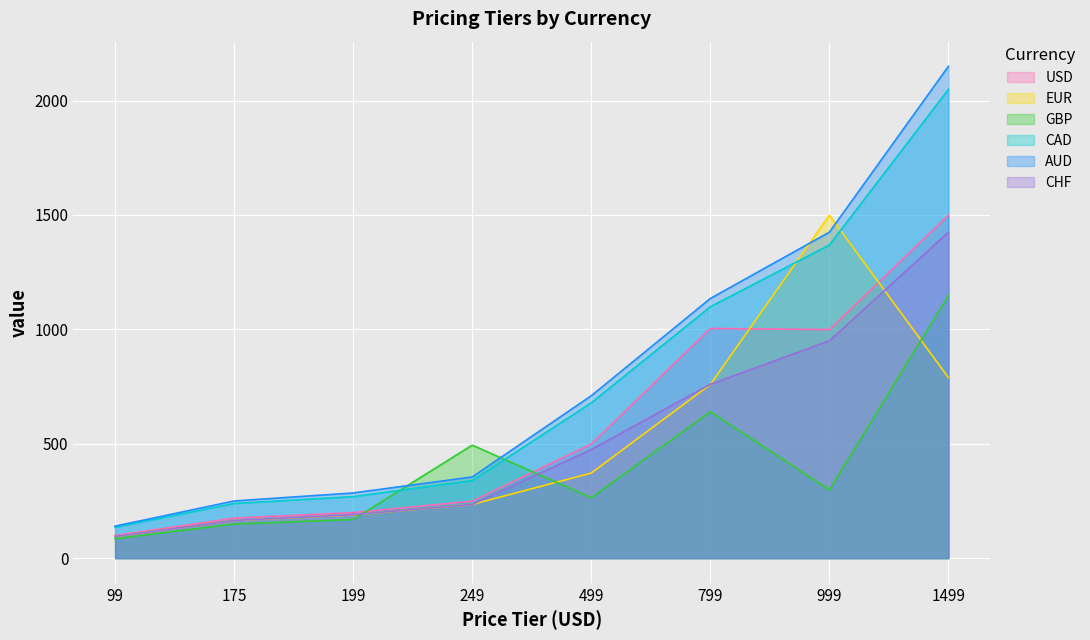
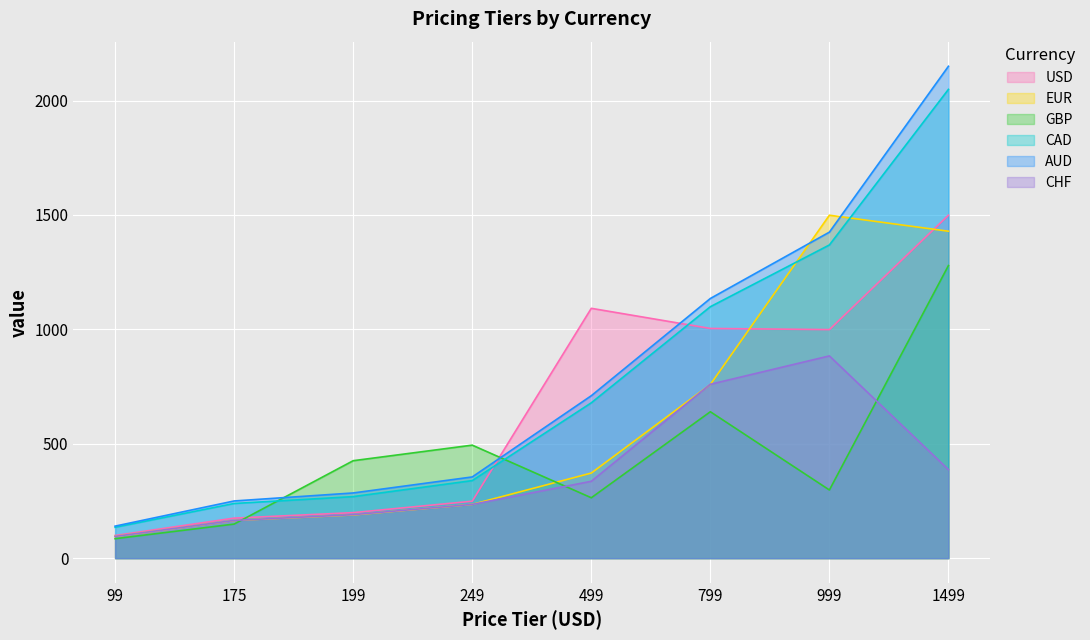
  {
    "USD": {
      "249": 250,
-     "499": 500,
+     "499": 1090,
      "799": 1000,
      "999": 1000,
      "1499": 1500
    },
    "EUR": {
      "499": 370,
      "999": 1500,
-     "1499": 790
+     "1499": 1430
    },
    "GBP": {
      "175": 150,
-     "199": 170,
+     "199": 430,
      "249": 490,
      "499": 260,
      "799": 640,
      "999": 300,
-     "1499": 1150
+     "1499": 1280
    },
    "CHF": {
-     "499": 480,
-     "999": 950,
-     "1499": 1430
+     "499": 340,
+     "999": 880,
+     "1499": 390
    }
  }
